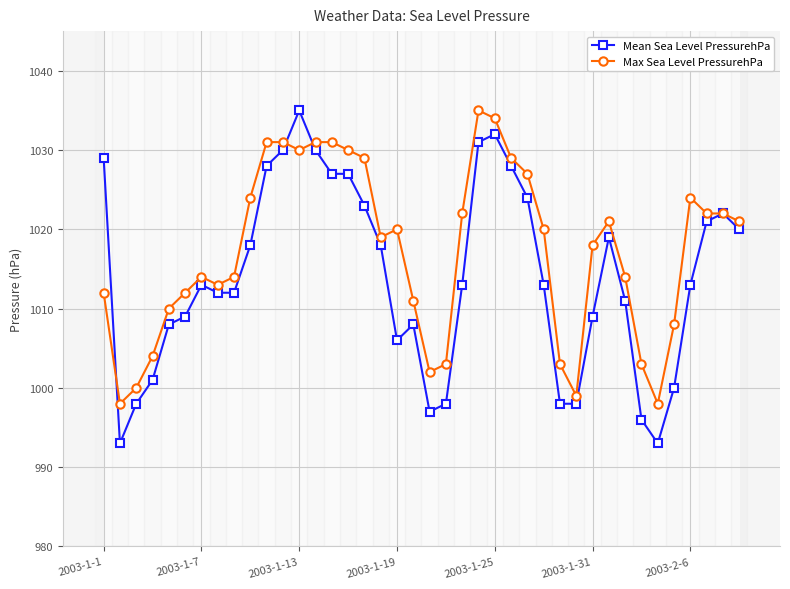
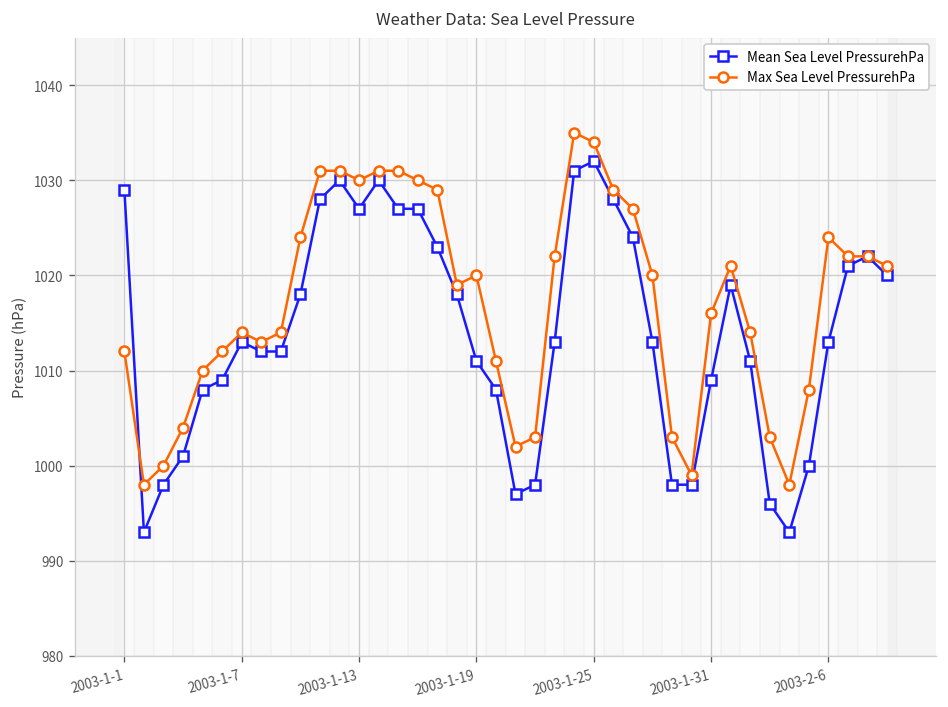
  {
    "Mean Sea Level PressurehPa": {
      "2003-1-1": 1029,
      "2003-1-7": 1013,
-     "2003-1-13": 1035,
-     "2003-1-19": 1006,
+     "2003-1-13": 1027,
+     "2003-1-19": 1011,
      "2003-1-25": 1032,
      "2003-1-31": 1009,
      "2003-2-6": 1013
    },
    "Max Sea Level PressurehPa": {
      "2003-1-1": 1012,
      "2003-1-7": 1014,
      "2003-1-13": 1030,
      "2003-1-19": 1020,
      "2003-1-25": 1034,
-     "2003-1-31": 1018,
+     "2003-1-31": 1016,
      "2003-2-6": 1024
    }
  }
